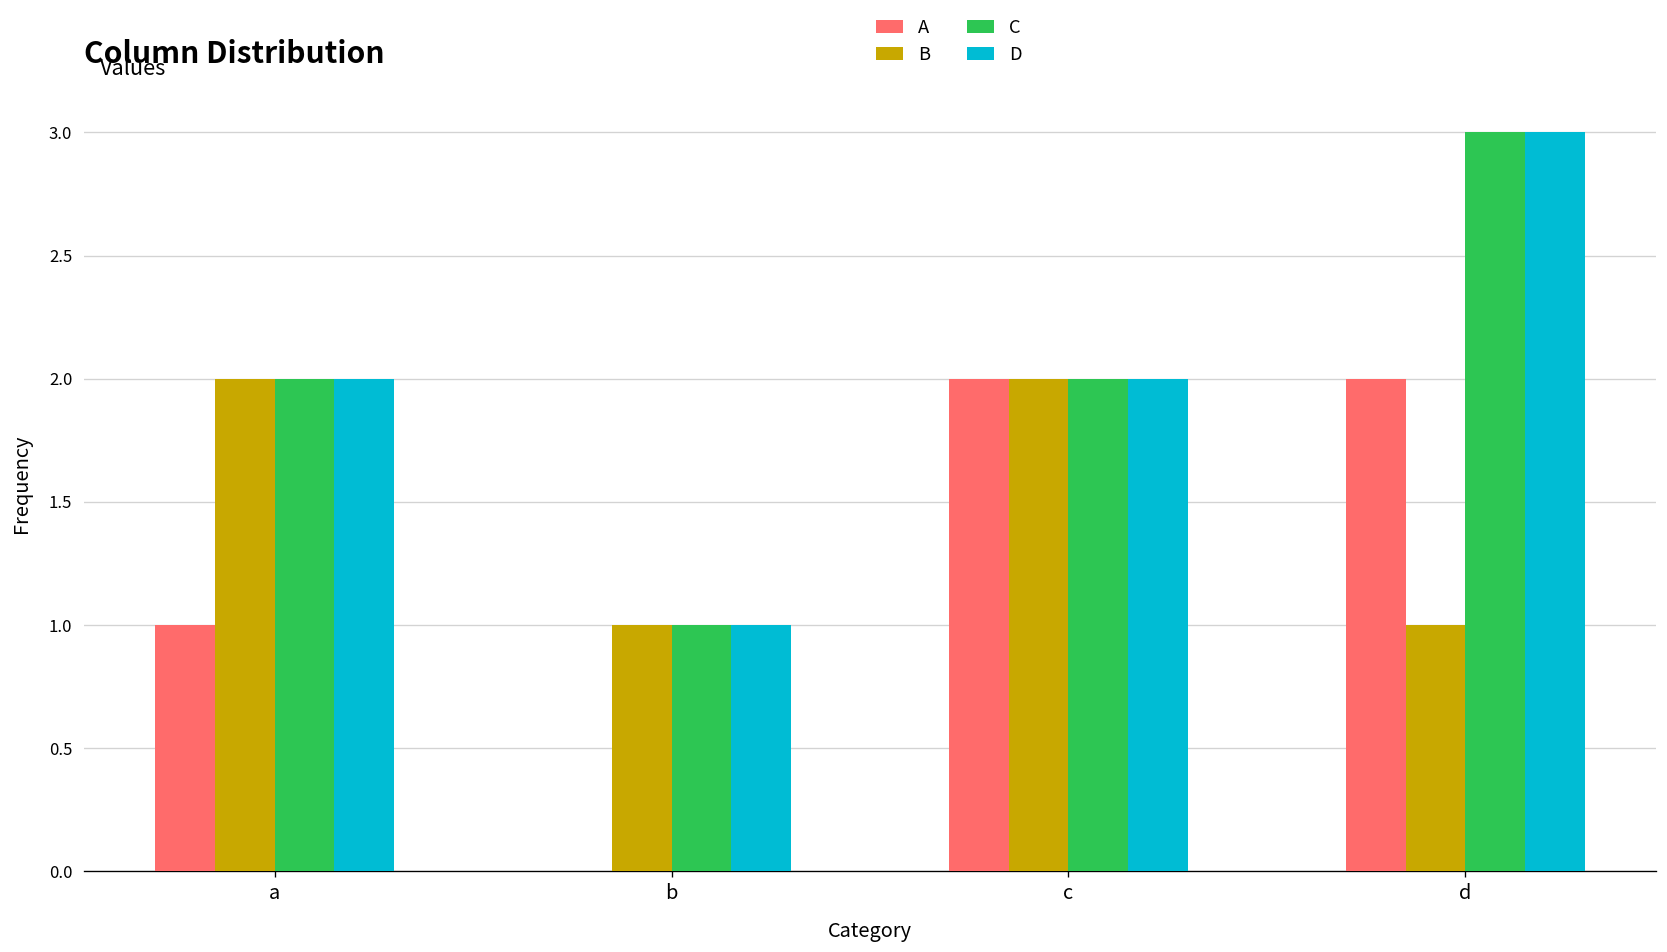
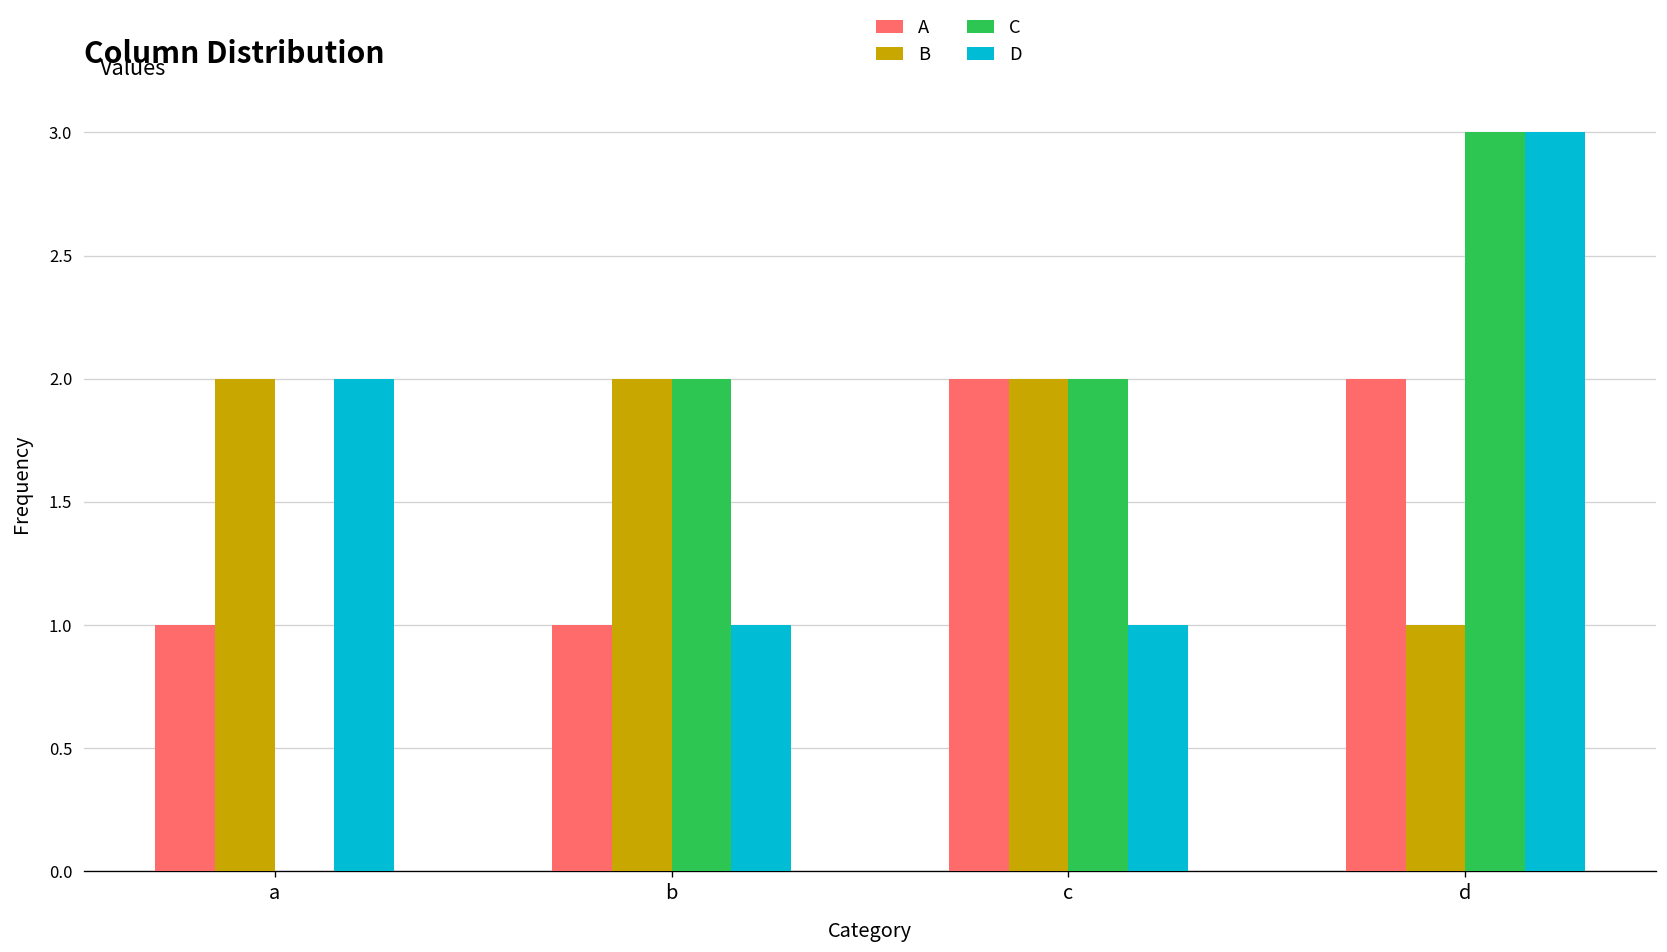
  {
    "A": {
      "a": 1,
-     "b": 0,
+     "b": 1,
      "c": 2,
      "d": 2
    },
    "B": {
      "a": 2,
-     "b": 1,
+     "b": 2,
      "c": 2,
      "d": 1
    },
    "C": {
-     "a": 2,
-     "b": 1,
+     "a": 0,
+     "b": 2,
      "c": 2,
      "d": 3
    },
    "D": {
      "a": 2,
      "b": 1,
-     "c": 2,
+     "c": 1,
      "d": 3
    }
  }
